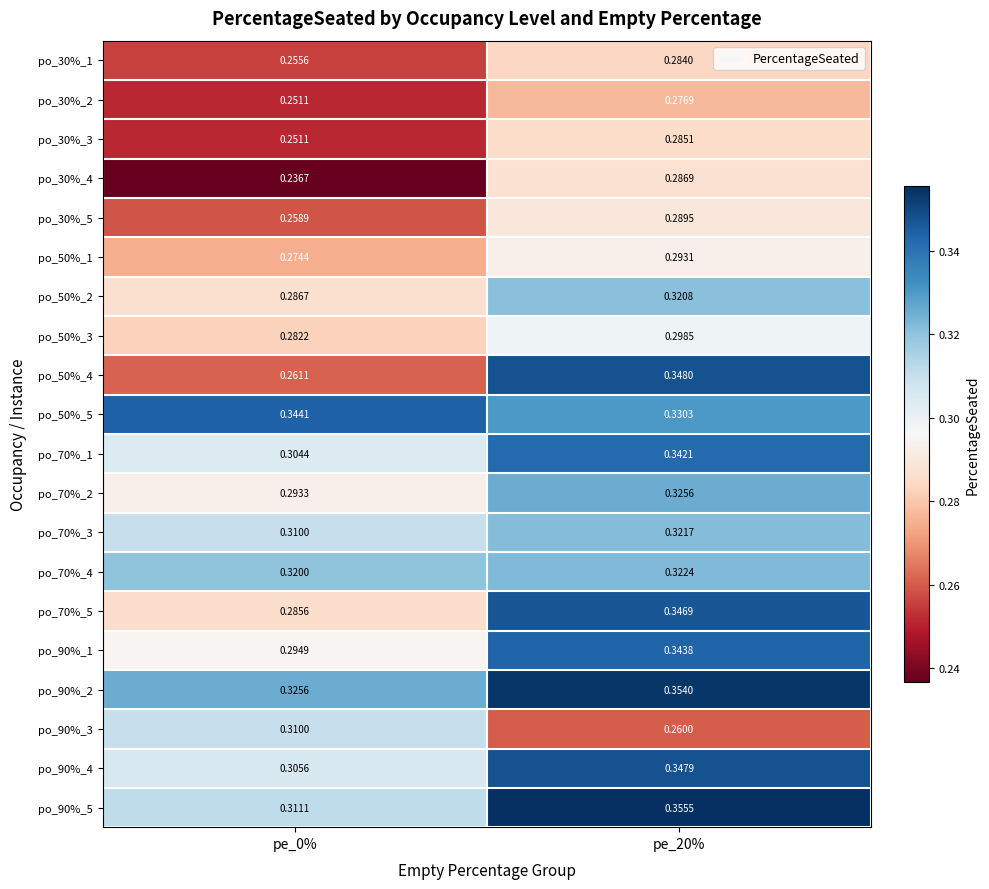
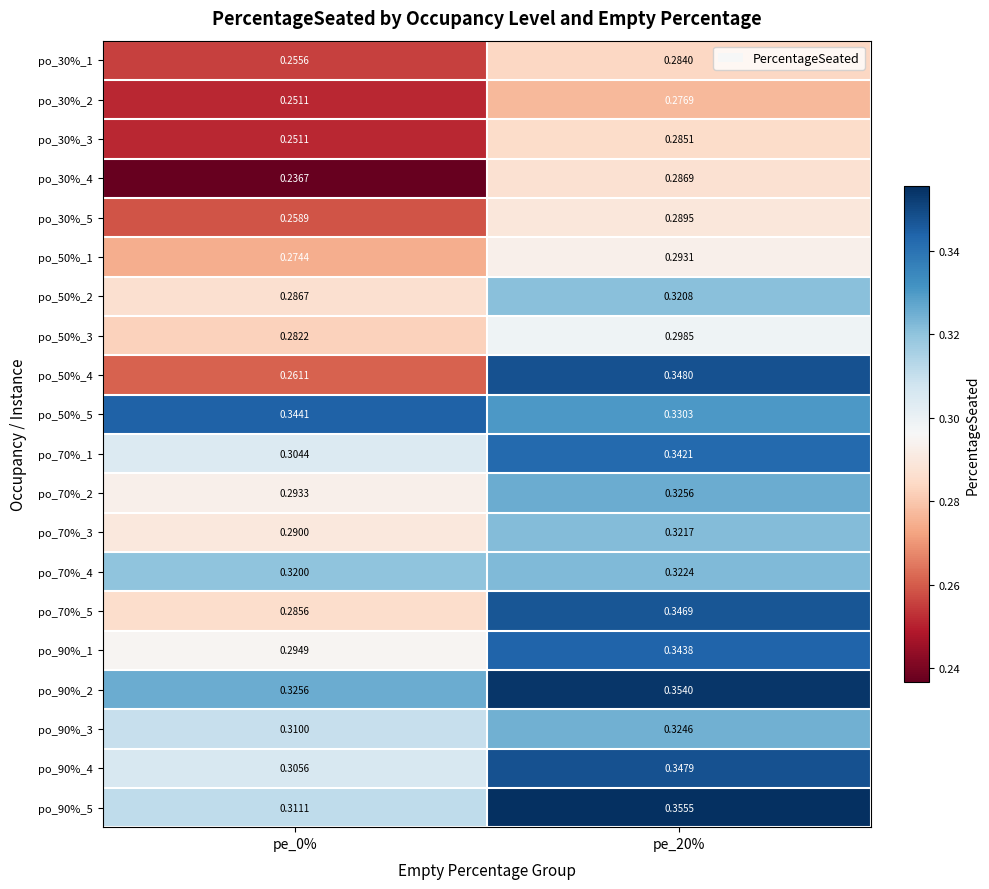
  {
    "po_30%_1": {
      "pe_0%": 0.2556,
      "pe_20%": 0.2840
    },
    "po_30%_2": {
      "pe_0%": 0.2511,
      "pe_20%": 0.2769
    },
    "po_30%_3": {
      "pe_0%": 0.2511,
      "pe_20%": 0.2851
    },
    "po_30%_4": {
      "pe_0%": 0.2367,
      "pe_20%": 0.2869
    },
    "po_30%_5": {
      "pe_0%": 0.2589,
      "pe_20%": 0.2895
    },
    "po_50%_1": {
      "pe_0%": 0.2744,
      "pe_20%": 0.2931
    },
    "po_50%_2": {
      "pe_0%": 0.2867,
      "pe_20%": 0.3208
    },
    "po_50%_3": {
      "pe_0%": 0.2822,
      "pe_20%": 0.2985
    },
    "po_50%_4": {
      "pe_0%": 0.2611,
      "pe_20%": 0.3480
    },
    "po_50%_5": {
      "pe_0%": 0.3441,
      "pe_20%": 0.3303
    },
    "po_70%_1": {
      "pe_0%": 0.3044,
      "pe_20%": 0.3421
    },
    "po_70%_2": {
      "pe_0%": 0.2933,
      "pe_20%": 0.3256
    },
    "po_70%_3": {
-     "pe_0%": 0.3100,
+     "pe_0%": 0.2900,
      "pe_20%": 0.3217
    },
    "po_70%_4": {
      "pe_0%": 0.3200,
      "pe_20%": 0.3224
    },
    "po_70%_5": {
      "pe_0%": 0.2856,
      "pe_20%": 0.3469
    },
    "po_90%_1": {
      "pe_0%": 0.2949,
      "pe_20%": 0.3438
    },
    "po_90%_2": {
      "pe_0%": 0.3256,
      "pe_20%": 0.3540
    },
    "po_90%_3": {
      "pe_0%": 0.3100,
-     "pe_20%": 0.2600
+     "pe_20%": 0.3246
    },
    "po_90%_4": {
      "pe_0%": 0.3056,
      "pe_20%": 0.3479
    },
    "po_90%_5": {
      "pe_0%": 0.3111,
      "pe_20%": 0.3555
    }
  }
